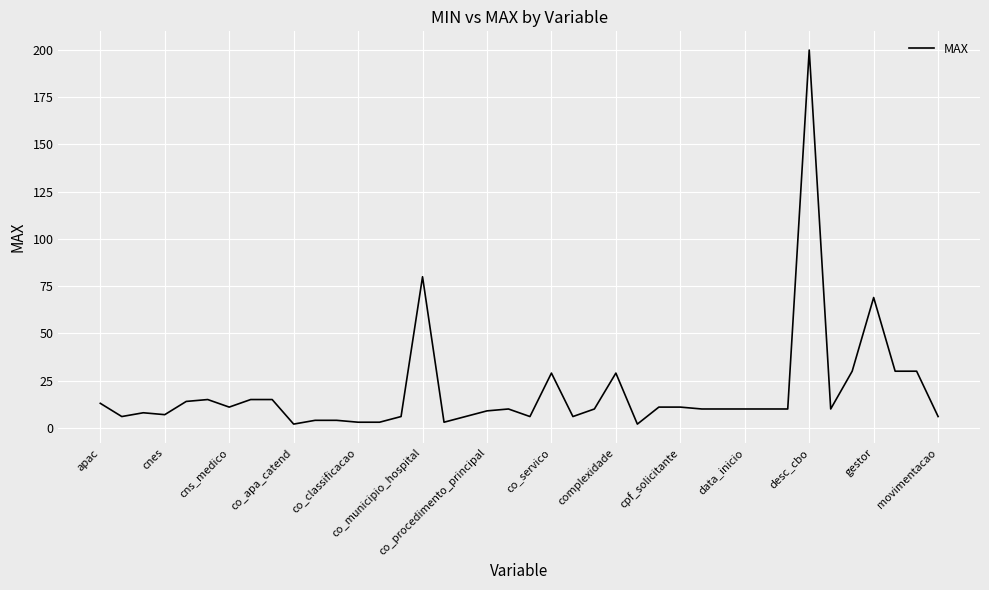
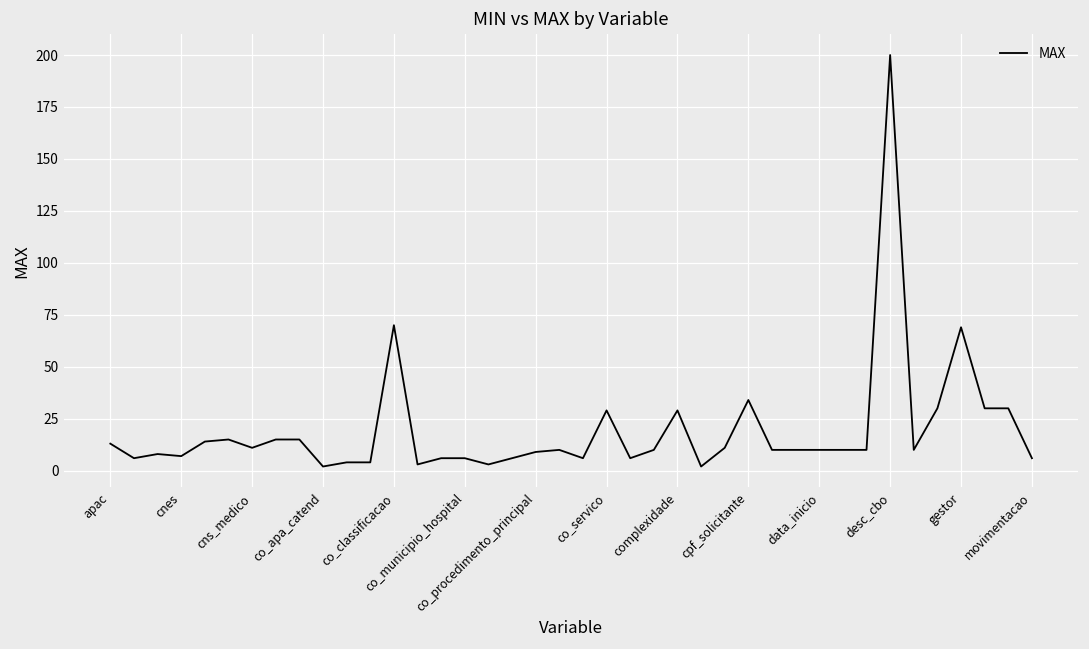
  {
    "apac": 13,
    "cnes": 7,
    "cns_medico": 11,
    "co_apa_catend": 2,
-   "co_classificacao": 3,
-   "co_municipio_hospital": 80,
+   "co_classificacao": 70,
+   "co_municipio_hospital": 6,
    "co_procedimento_principal": 9,
    "co_servico": 29,
    "complexidade": 29,
-   "cpf_solicitante": 11,
+   "cpf_solicitante": 34,
    "data_inicio": 10,
    "desc_cbo": 200,
    "gestor": 69,
    "movimentacao": 6
  }
